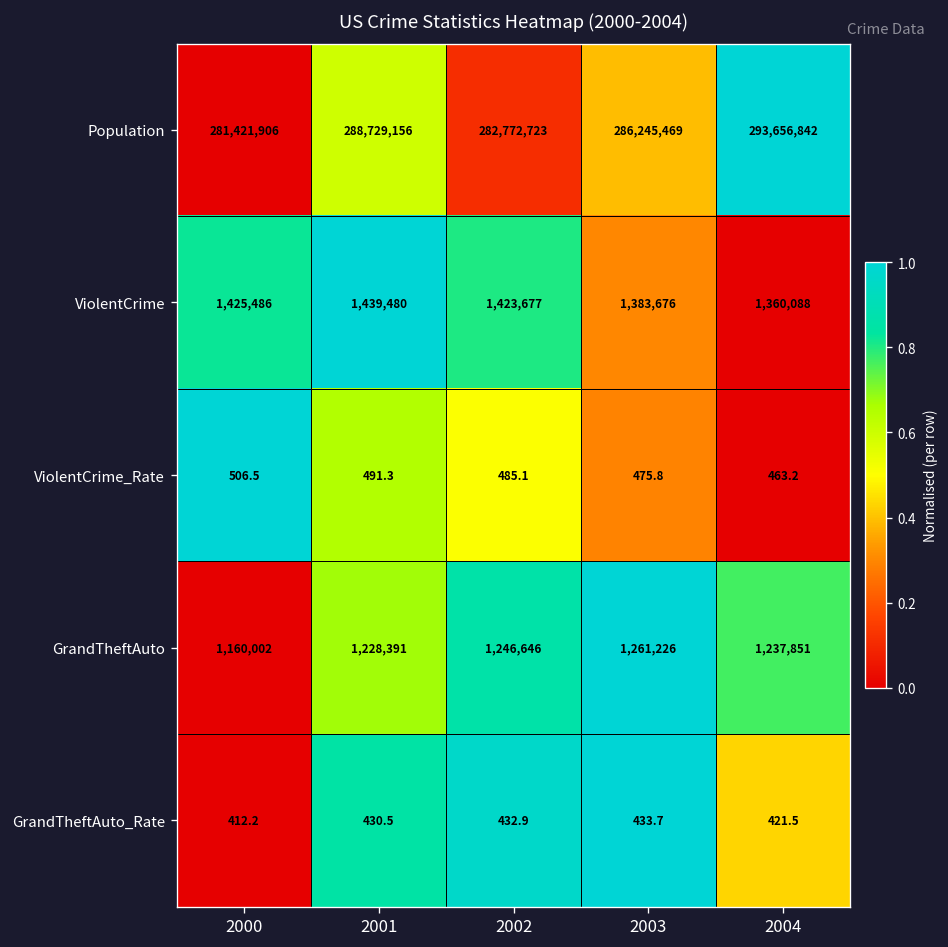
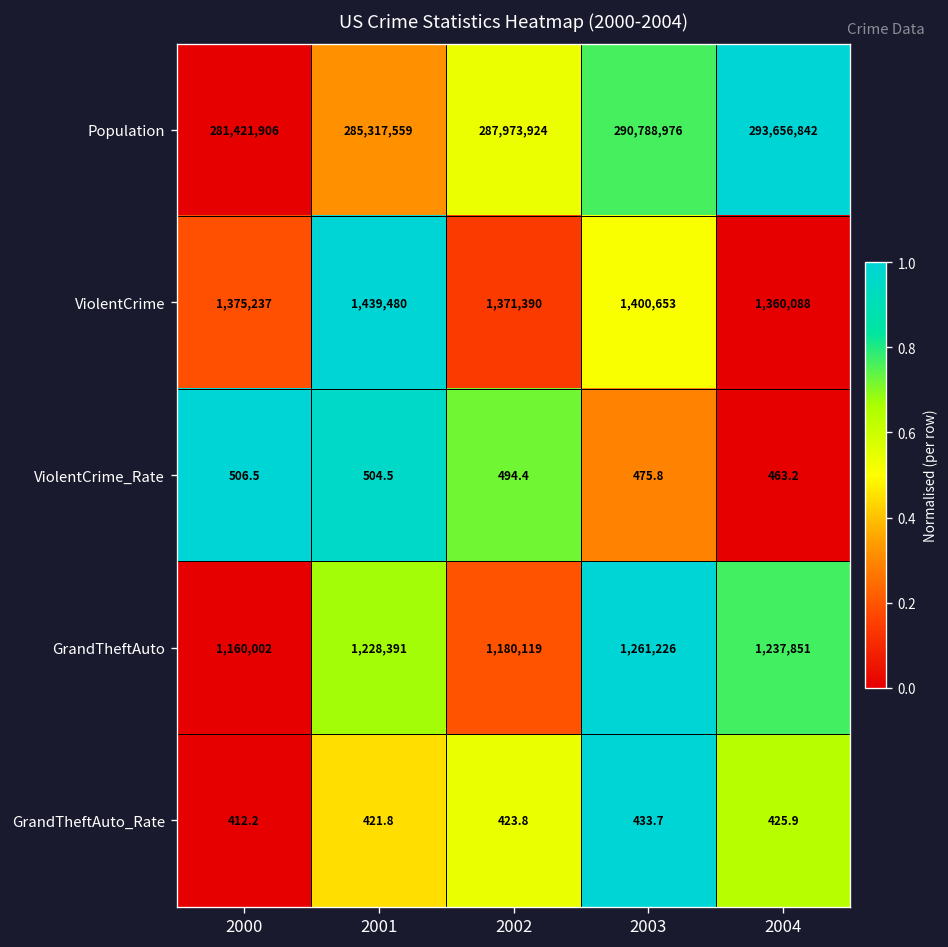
  {
    "Population": {
      "2000": "281,421,906",
-     "2001": "288,729,156",
-     "2002": "282,772,723",
-     "2003": "286,245,469",
+     "2001": "285,317,559",
+     "2002": "287,973,924",
+     "2003": "290,788,976",
      "2004": "293,656,842"
    },
    "ViolentCrime": {
-     "2000": "1,425,486",
+     "2000": "1,375,237",
      "2001": "1,439,480",
-     "2002": "1,423,677",
-     "2003": "1,383,676",
+     "2002": "1,371,390",
+     "2003": "1,400,653",
      "2004": "1,360,088"
    },
    "ViolentCrime_Rate": {
      "2000": "506.5",
-     "2001": "491.3",
-     "2002": "485.1",
+     "2001": "504.5",
+     "2002": "494.4",
      "2003": "475.8",
      "2004": "463.2"
    },
    "GrandTheftAuto": {
      "2000": "1,160,002",
      "2001": "1,228,391",
-     "2002": "1,246,646",
+     "2002": "1,180,119",
      "2003": "1,261,226",
      "2004": "1,237,851"
    },
    "GrandTheftAuto_Rate": {
      "2000": "412.2",
-     "2001": "430.5",
-     "2002": "432.9",
+     "2001": "421.8",
+     "2002": "423.8",
      "2003": "433.7",
-     "2004": "421.5"
+     "2004": "425.9"
    }
  }
